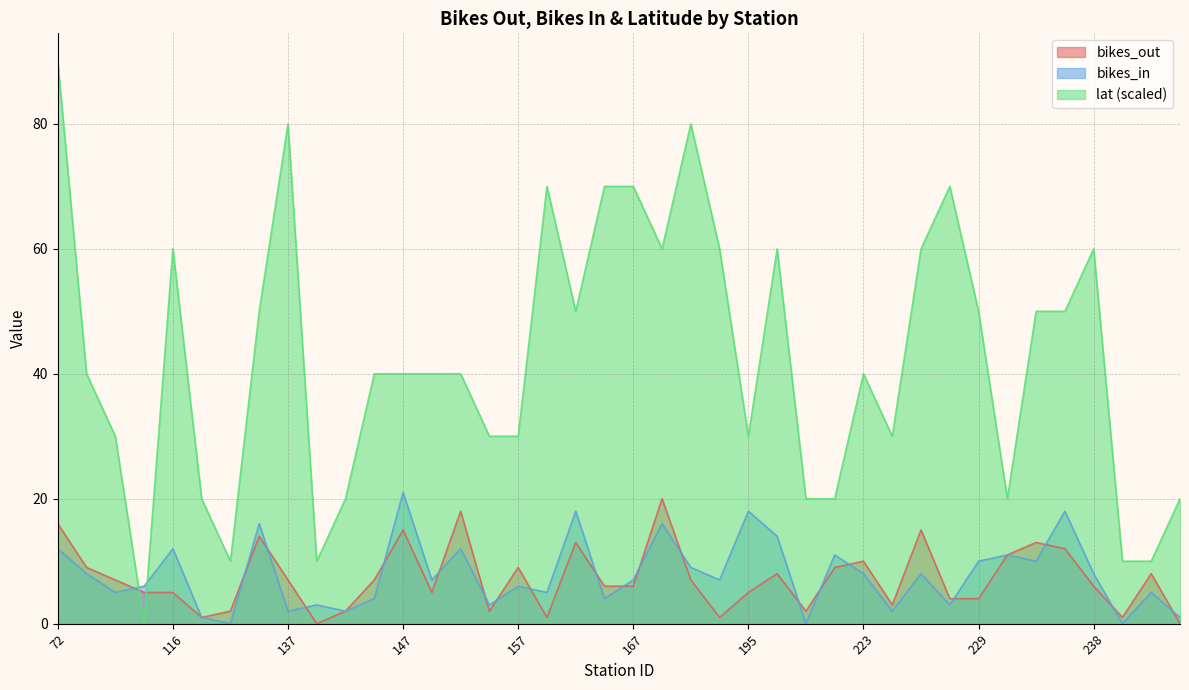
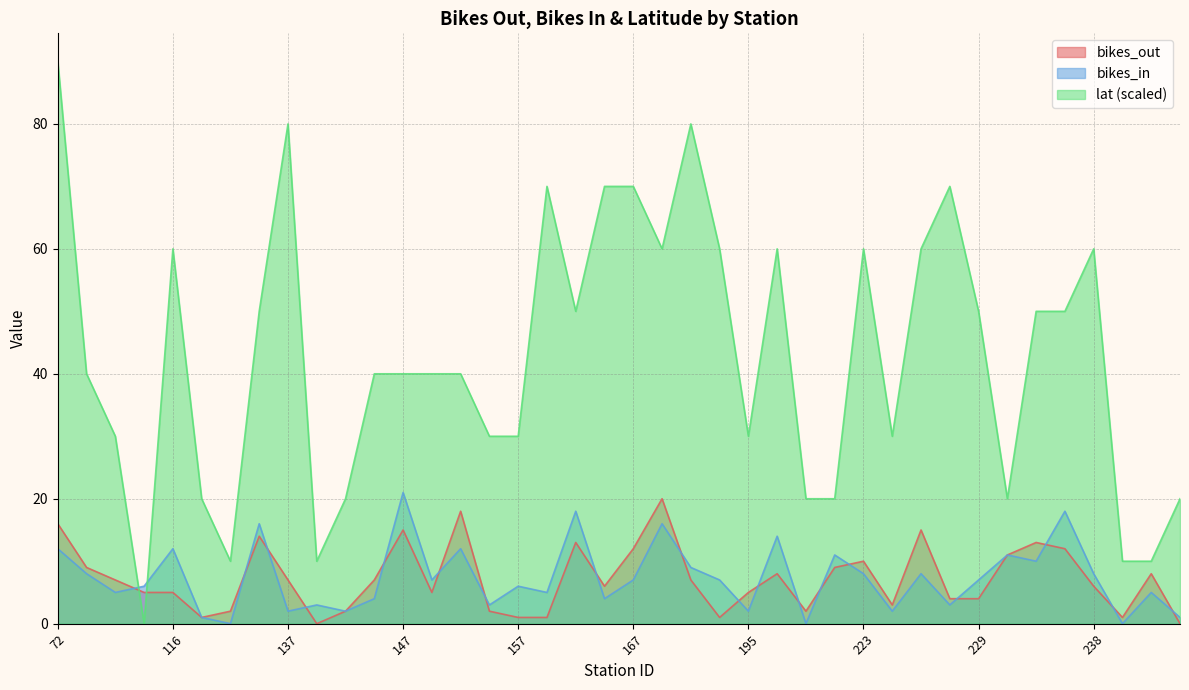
  {
    "bikes_out": {
      "72": 16,
      "116": 5,
      "137": 7,
      "147": 15,
-     "157": 9,
-     "167": 6,
+     "157": 1,
+     "167": 12,
      "195": 5,
      "223": 10,
      "229": 4,
      "238": 6
    },
    "bikes_in": {
      "72": 12,
      "116": 12,
      "137": 2,
      "147": 21,
      "157": 6,
      "167": 7,
-     "195": 18,
+     "195": 2,
      "223": 8,
-     "229": 10,
+     "229": 7,
      "238": 8
    },
    "lat (scaled)": {
      "72": 90,
      "116": 60,
      "137": 80,
      "147": 40,
      "157": 30,
      "167": 70,
      "195": 30,
-     "223": 40,
+     "223": 60,
      "229": 50,
      "238": 60
    }
  }
